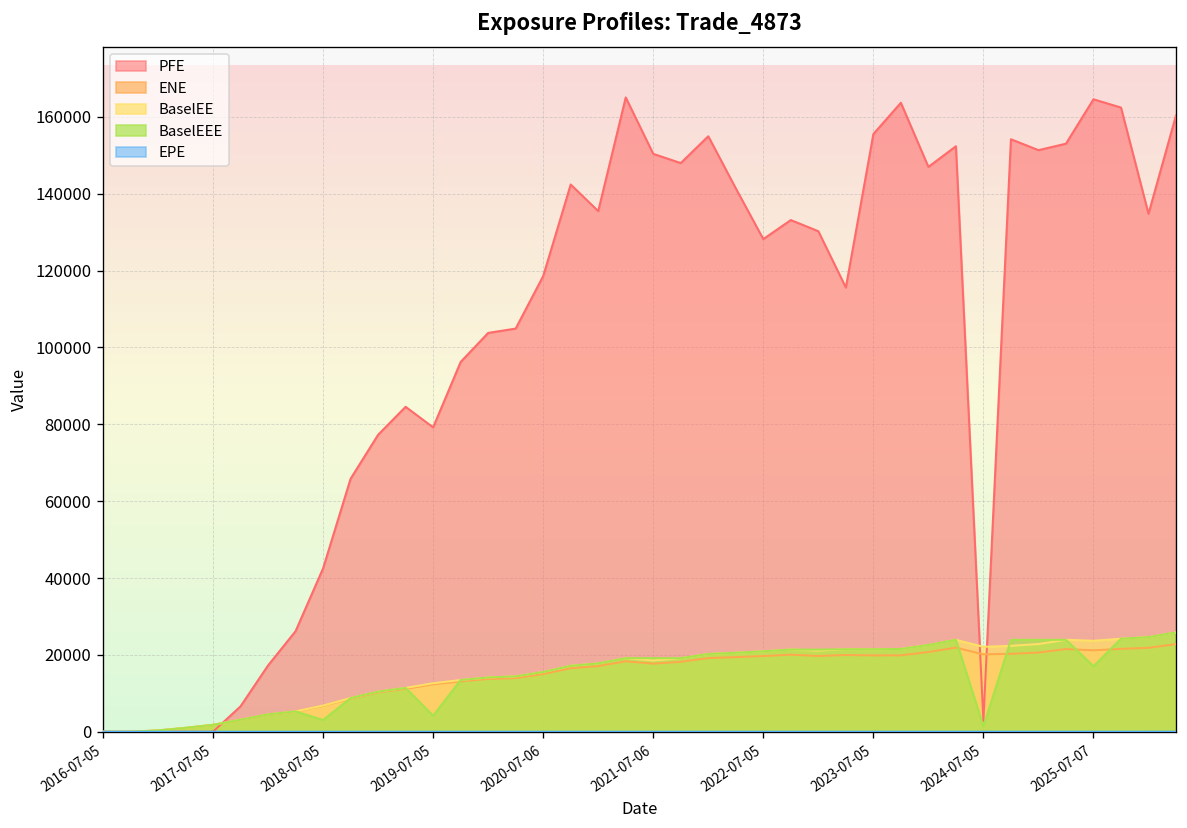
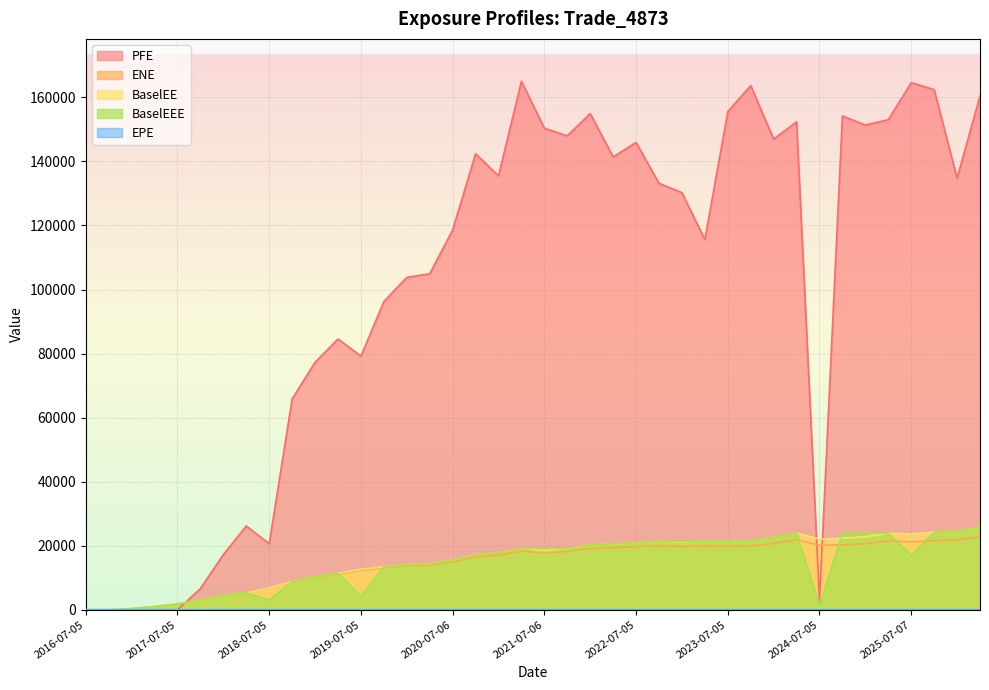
  {
    "PFE": {
-     "2018-07-05": 43000,
+     "2018-07-05": 21000,
      "2019-07-05": 79000,
      "2020-07-06": 119000,
      "2021-07-06": 150000,
-     "2022-07-05": 128000,
+     "2022-07-05": 146000,
      "2023-07-05": 156000,
      "2024-07-05": 3000,
      "2025-07-07": 165000
    },
    "BaselEEE": {
      "2018-07-05": 3000,
      "2019-07-05": 4000,
      "2024-07-05": 1000,
      "2025-07-07": 17000
    },
    "EPE": {
      "2018-07-05": 0,
      "2019-07-05": 0,
      "2020-07-06": 0,
      "2021-07-06": 0,
      "2022-07-05": 0,
      "2023-07-05": 0,
      "2024-07-05": 0,
      "2025-07-07": 0
    }
  }
